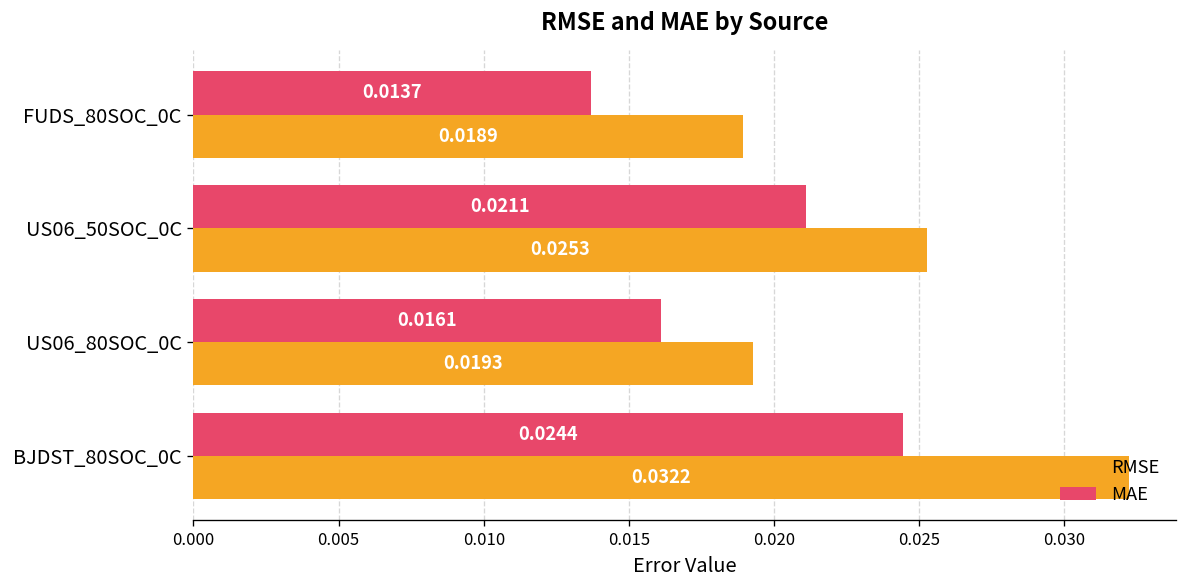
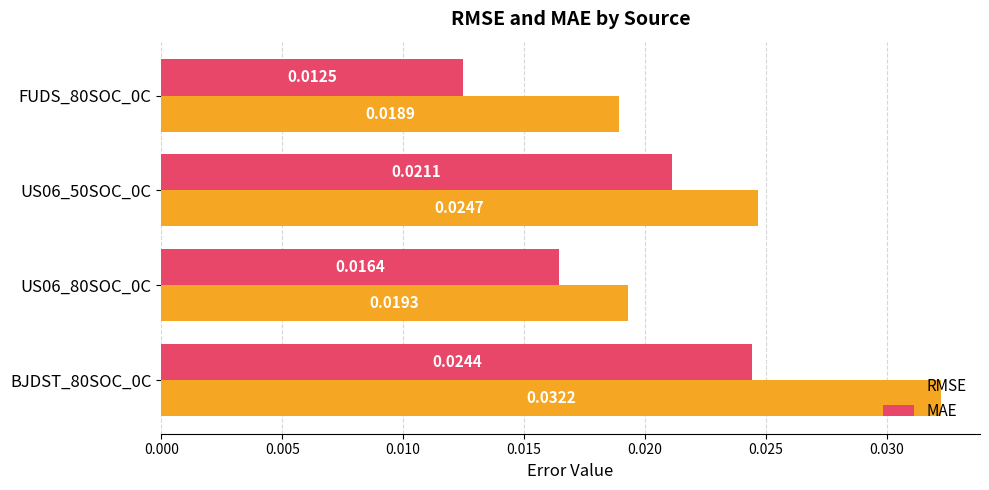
  {
    "RMSE": {
      "FUDS_80SOC_0C": 0.0189,
-     "US06_50SOC_0C": 0.0253,
+     "US06_50SOC_0C": 0.0247,
      "US06_80SOC_0C": 0.0193,
      "BJDST_80SOC_0C": 0.0322
    },
    "MAE": {
-     "FUDS_80SOC_0C": 0.0137,
+     "FUDS_80SOC_0C": 0.0125,
      "US06_50SOC_0C": 0.0211,
-     "US06_80SOC_0C": 0.0161,
+     "US06_80SOC_0C": 0.0164,
      "BJDST_80SOC_0C": 0.0244
    }
  }
